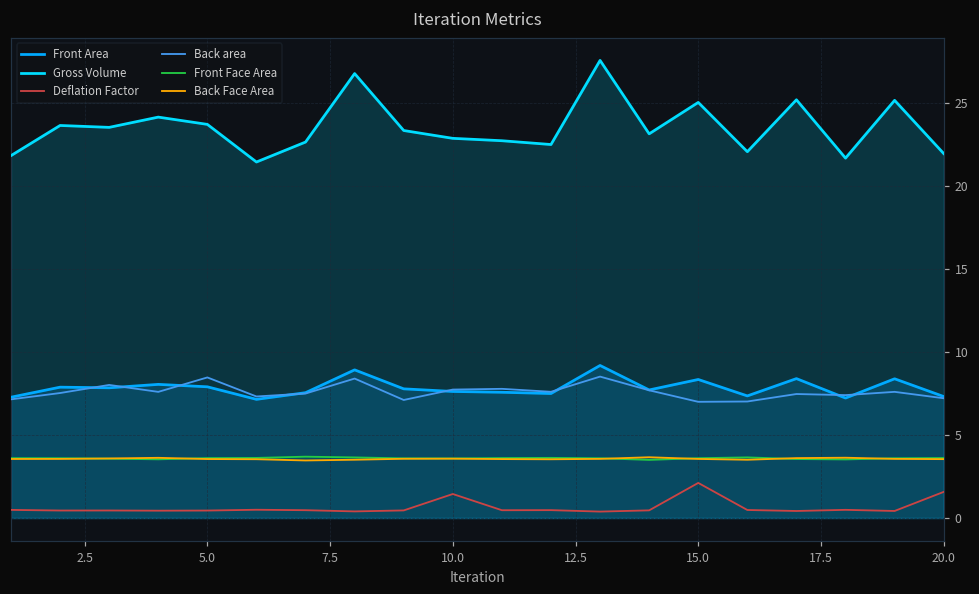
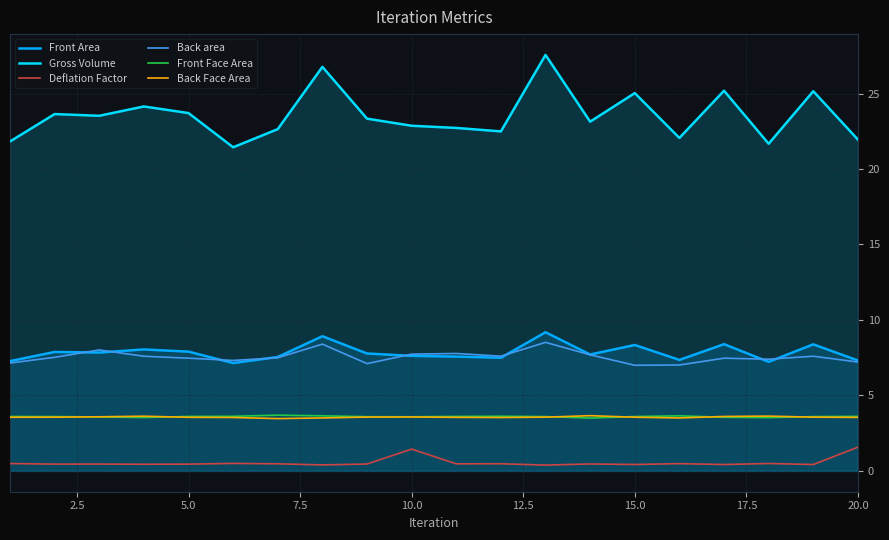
  {
    "Deflation Factor": {
      "5.0": 0.4,
      "10.0": 1.4,
-     "15.0": 2.1,
+     "15.0": 0.4,
      "20.0": 1.6
    },
    "Back area": {
-     "5.0": 8.5,
+     "5.0": 7.5,
      "15.0": 7.0
    }
  }
